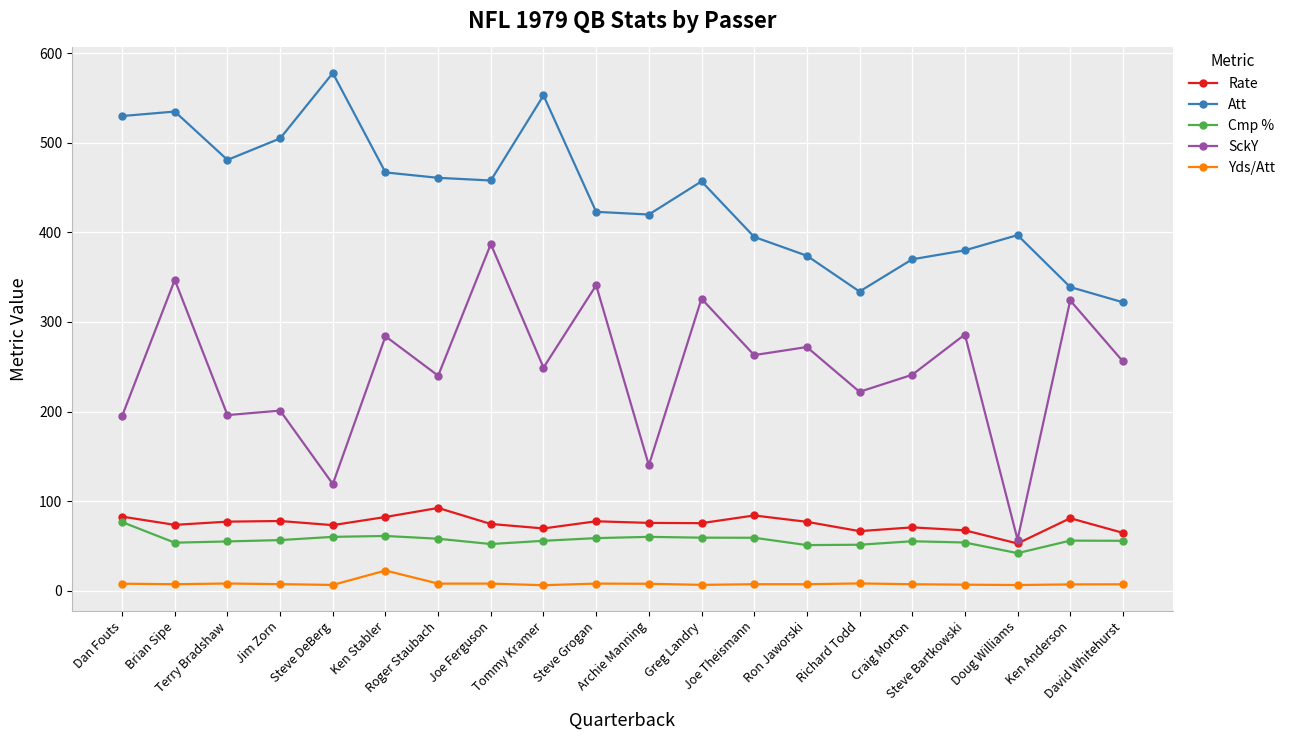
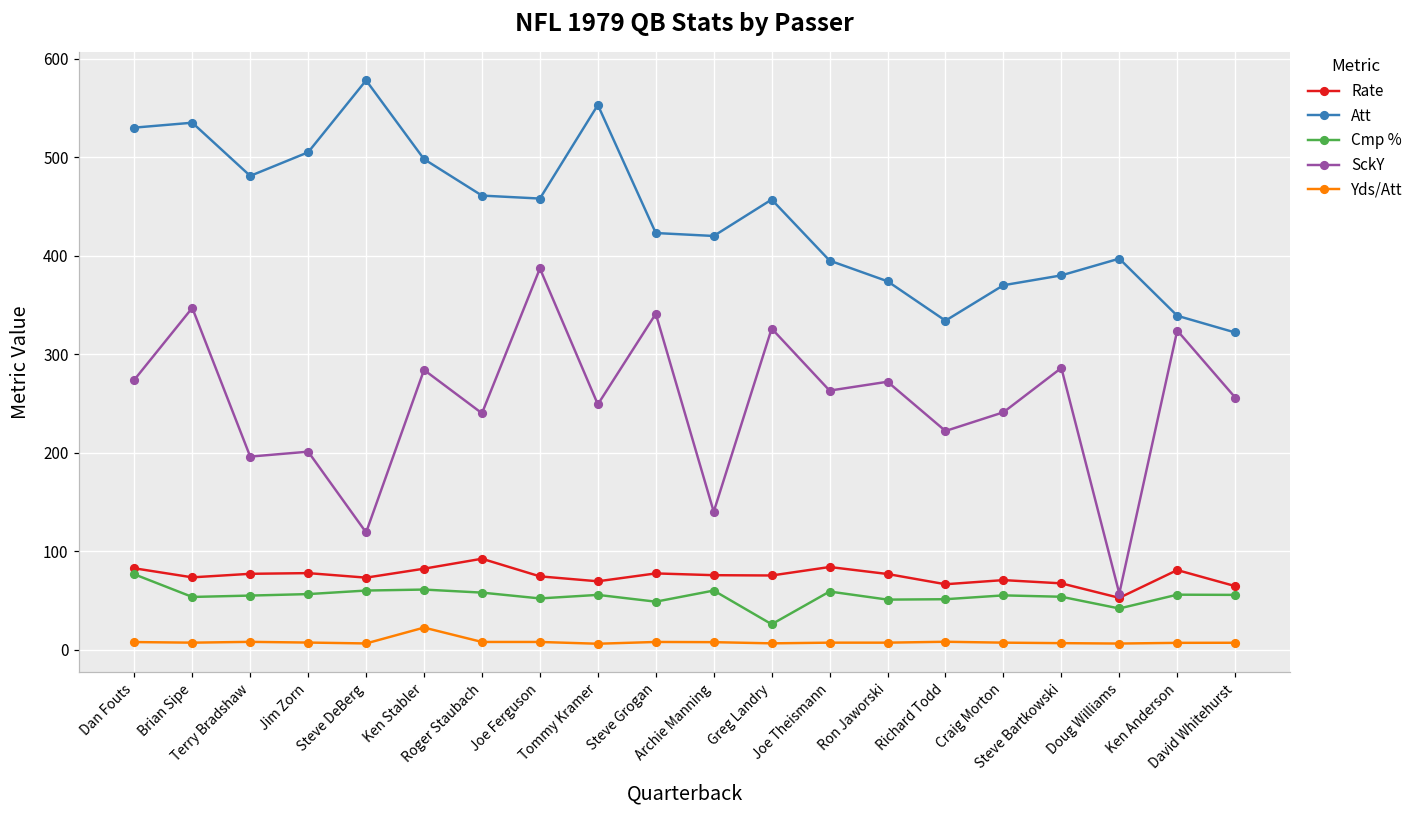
  {
    "Rate": {
      "Dan Fouts": 80,
      "Brian Sipe": 70,
      "Terry Bradshaw": 80,
      "Jim Zorn": 80,
      "Steve DeBerg": 70,
      "Ken Stabler": 80,
      "Roger Staubach": 90,
      "Joe Ferguson": 70,
      "Tommy Kramer": 70,
      "Steve Grogan": 80,
      "Archie Manning": 80,
      "Greg Landry": 80,
      "Joe Theismann": 80,
      "Ron Jaworski": 80,
      "Richard Todd": 70,
      "Craig Morton": 70,
      "Steve Bartkowski": 70,
      "Doug Williams": 50,
      "Ken Anderson": 80,
      "David Whitehurst": 60
    },
    "Att": {
      "Dan Fouts": 530,
      "Brian Sipe": 540,
      "Terry Bradshaw": 480,
      "Jim Zorn": 510,
      "Steve DeBerg": 580,
-     "Ken Stabler": 470,
+     "Ken Stabler": 500,
      "Roger Staubach": 460,
      "Joe Ferguson": 460,
      "Tommy Kramer": 550,
      "Steve Grogan": 420,
      "Archie Manning": 420,
      "Greg Landry": 460,
      "Joe Theismann": 400,
      "Ron Jaworski": 370,
      "Richard Todd": 330,
      "Craig Morton": 370,
      "Steve Bartkowski": 380,
      "Doug Williams": 400,
      "Ken Anderson": 340,
      "David Whitehurst": 320
    },
    "Cmp %": {
      "Dan Fouts": 80,
      "Brian Sipe": 50,
      "Terry Bradshaw": 50,
      "Jim Zorn": 60,
      "Steve DeBerg": 60,
      "Ken Stabler": 60,
      "Roger Staubach": 60,
      "Joe Ferguson": 50,
      "Tommy Kramer": 60,
-     "Steve Grogan": 60,
+     "Steve Grogan": 50,
      "Archie Manning": 60,
-     "Greg Landry": 60,
+     "Greg Landry": 30,
      "Joe Theismann": 60,
      "Ron Jaworski": 50,
      "Richard Todd": 50,
      "Craig Morton": 60,
      "Steve Bartkowski": 50,
      "Doug Williams": 40,
      "Ken Anderson": 60,
      "David Whitehurst": 60
    },
    "SckY": {
-     "Dan Fouts": 200,
+     "Dan Fouts": 270,
      "Brian Sipe": 350,
      "Terry Bradshaw": 200,
      "Jim Zorn": 200,
      "Steve DeBerg": 120,
      "Ken Stabler": 280,
      "Roger Staubach": 240,
      "Joe Ferguson": 390,
      "Tommy Kramer": 250,
      "Steve Grogan": 340,
      "Archie Manning": 140,
      "Greg Landry": 330,
      "Joe Theismann": 260,
      "Ron Jaworski": 270,
      "Richard Todd": 220,
      "Craig Morton": 240,
      "Steve Bartkowski": 290,
      "Doug Williams": 60,
      "Ken Anderson": 320,
      "David Whitehurst": 260
    },
    "Yds/Att": {
      "Dan Fouts": 10,
      "Brian Sipe": 10,
      "Terry Bradshaw": 10,
      "Jim Zorn": 10,
      "Steve DeBerg": 10,
      "Ken Stabler": 20,
      "Roger Staubach": 10,
      "Joe Ferguson": 10,
      "Tommy Kramer": 10,
      "Steve Grogan": 10,
      "Archie Manning": 10,
      "Greg Landry": 10,
      "Joe Theismann": 10,
      "Ron Jaworski": 10,
      "Richard Todd": 10,
      "Craig Morton": 10,
      "Steve Bartkowski": 10,
      "Doug Williams": 10,
      "Ken Anderson": 10,
      "David Whitehurst": 10
    }
  }
